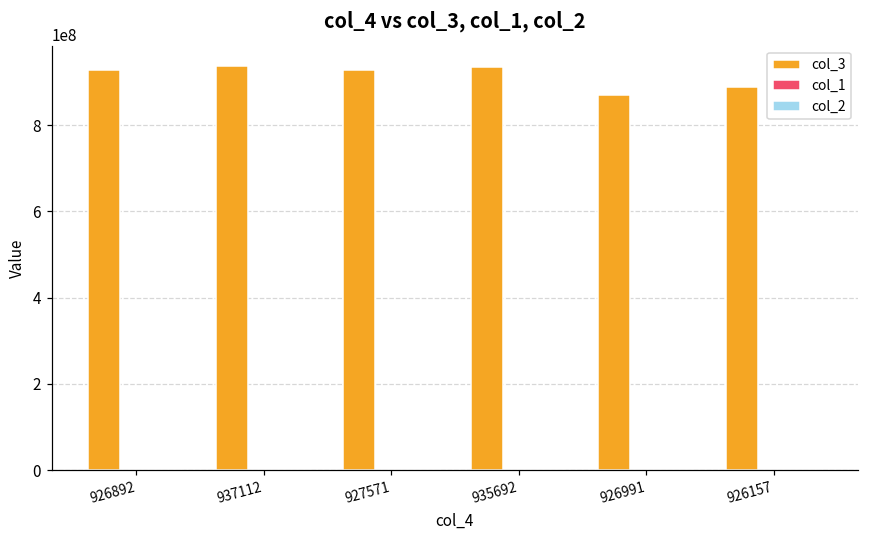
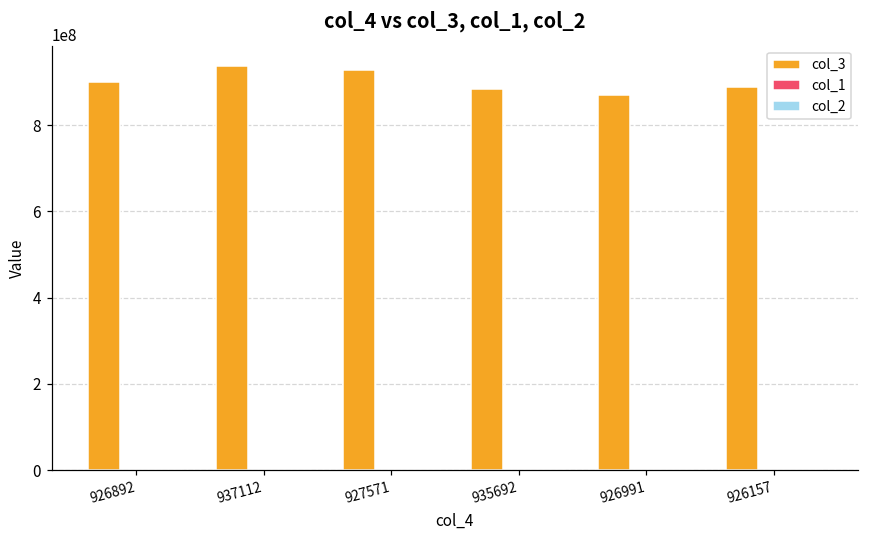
  {
    "col_3": {
-     "926892": 930000000,
+     "926892": 900000000,
      "937112": 940000000,
      "927571": 930000000,
-     "935692": 940000000,
+     "935692": 880000000,
      "926991": 870000000,
      "926157": 890000000
    }
  }
